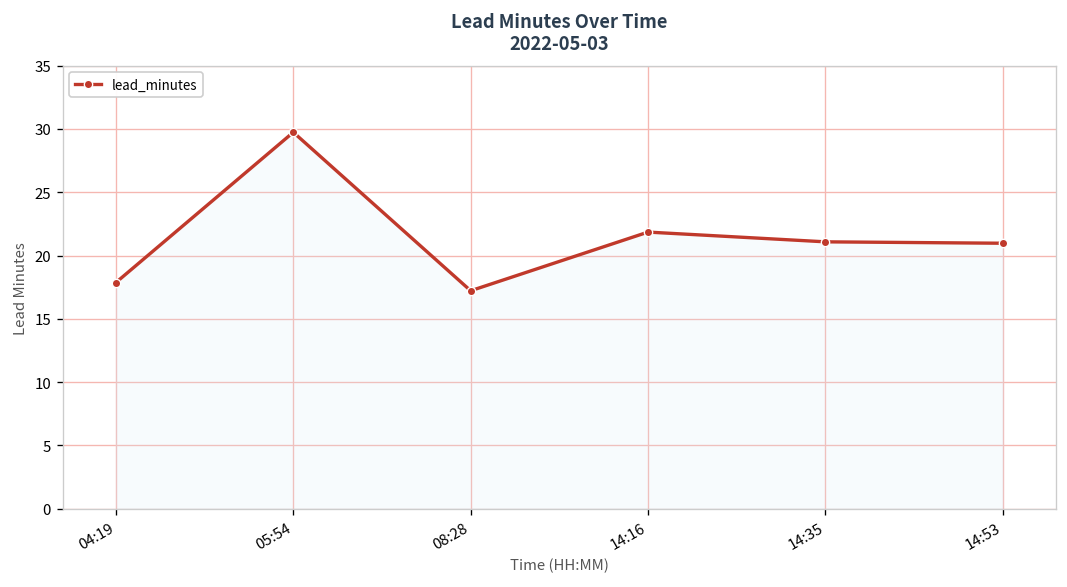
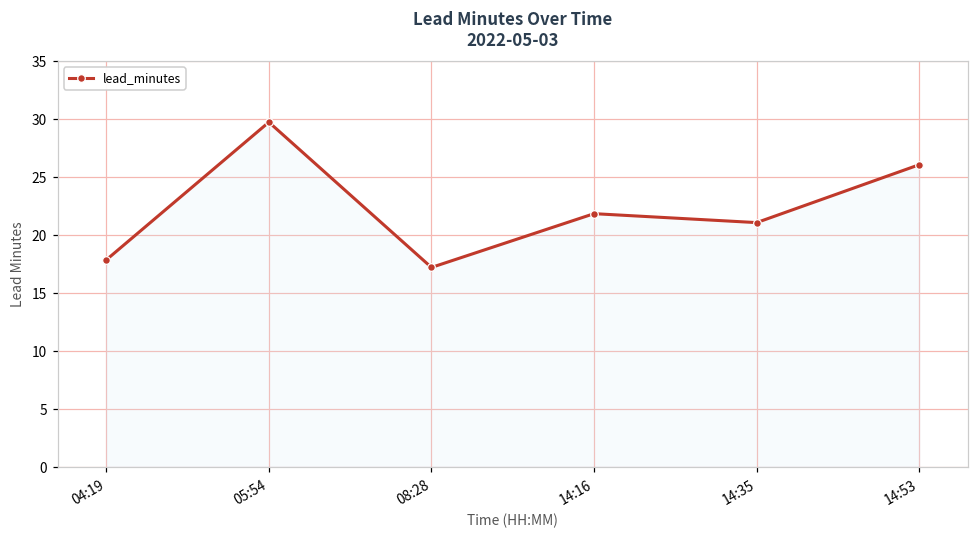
  {
    "04:19": 17.9,
    "05:54": 29.7,
    "08:28": 17.2,
    "14:16": 21.9,
    "14:35": 21.1,
-   "14:53": 21.0
+   "14:53": 26.1
  }
